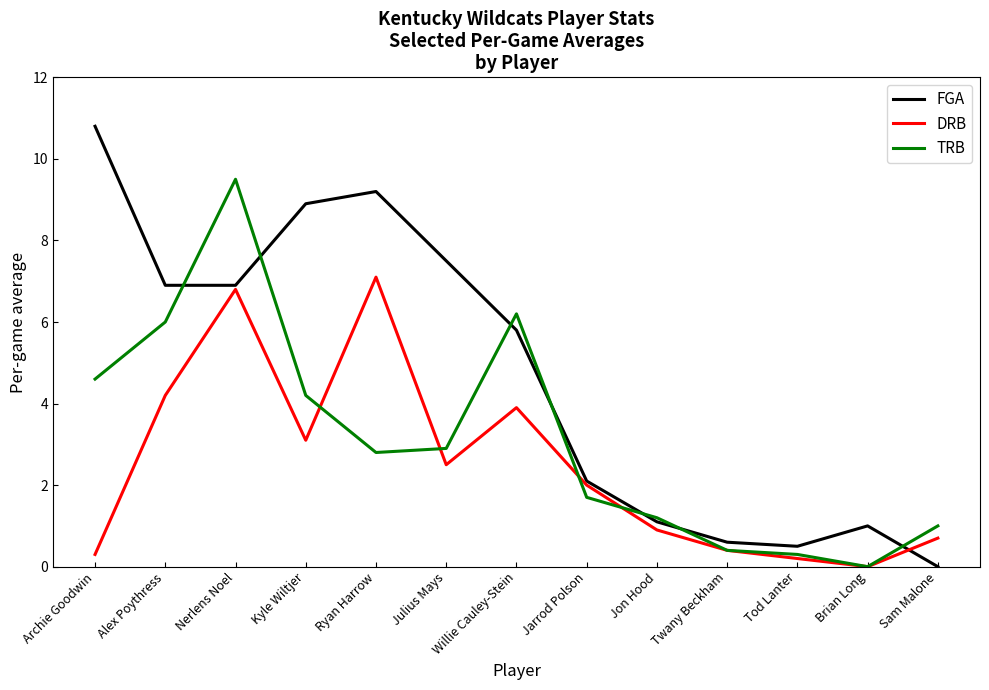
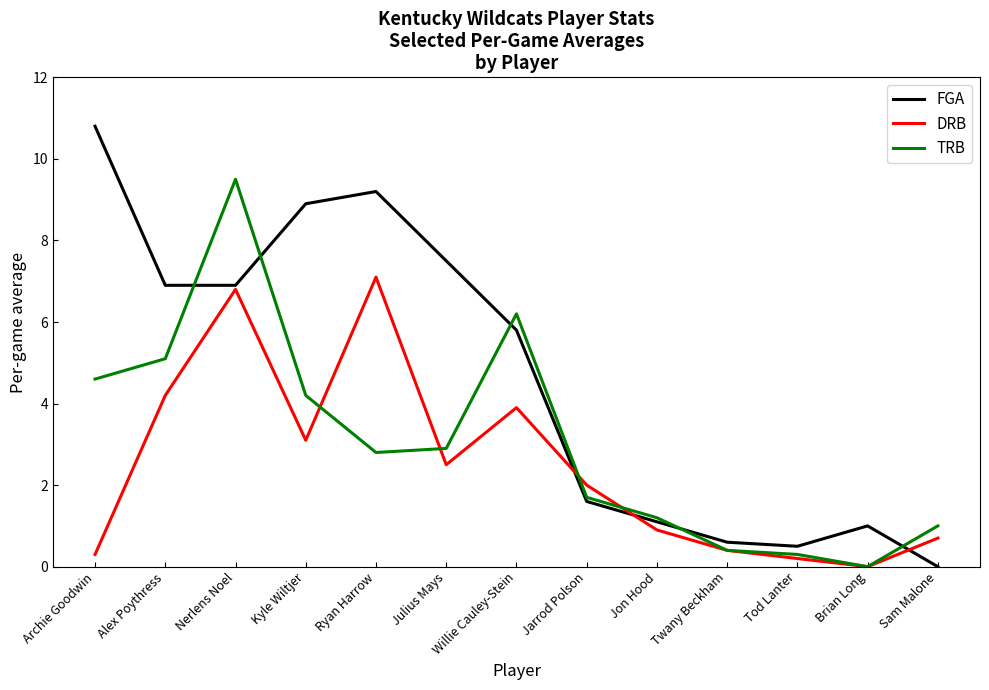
  {
    "FGA": {
      "Archie Goodwin": 10.8,
      "Alex Poythress": 6.9,
      "Nerlens Noel": 6.9,
      "Kyle Wiltjer": 8.9,
      "Ryan Harrow": 9.2,
      "Julius Mays": 7.5,
      "Willie Cauley-Stein": 5.8,
-     "Jarrod Polson": 2.1,
+     "Jarrod Polson": 1.6,
      "Jon Hood": 1.1,
      "Twany Beckham": 0.6,
      "Tod Lanter": 0.5,
      "Brian Long": 1.0,
      "Sam Malone": 0.0
    },
    "DRB": {
      "Archie Goodwin": 0.3,
      "Alex Poythress": 4.2,
      "Nerlens Noel": 6.8,
      "Kyle Wiltjer": 3.1,
      "Ryan Harrow": 7.1,
      "Julius Mays": 2.5,
      "Willie Cauley-Stein": 3.9,
      "Jarrod Polson": 2.0,
      "Jon Hood": 0.9,
      "Tod Lanter": 0.2,
      "Sam Malone": 0.7
    },
    "TRB": {
      "Archie Goodwin": 4.6,
-     "Alex Poythress": 6.0,
+     "Alex Poythress": 5.1,
      "Nerlens Noel": 9.5,
      "Kyle Wiltjer": 4.2,
      "Ryan Harrow": 2.8,
      "Julius Mays": 2.9,
      "Willie Cauley-Stein": 6.2,
      "Jarrod Polson": 1.7,
      "Jon Hood": 1.2,
      "Tod Lanter": 0.3,
      "Sam Malone": 1.0
    }
  }
